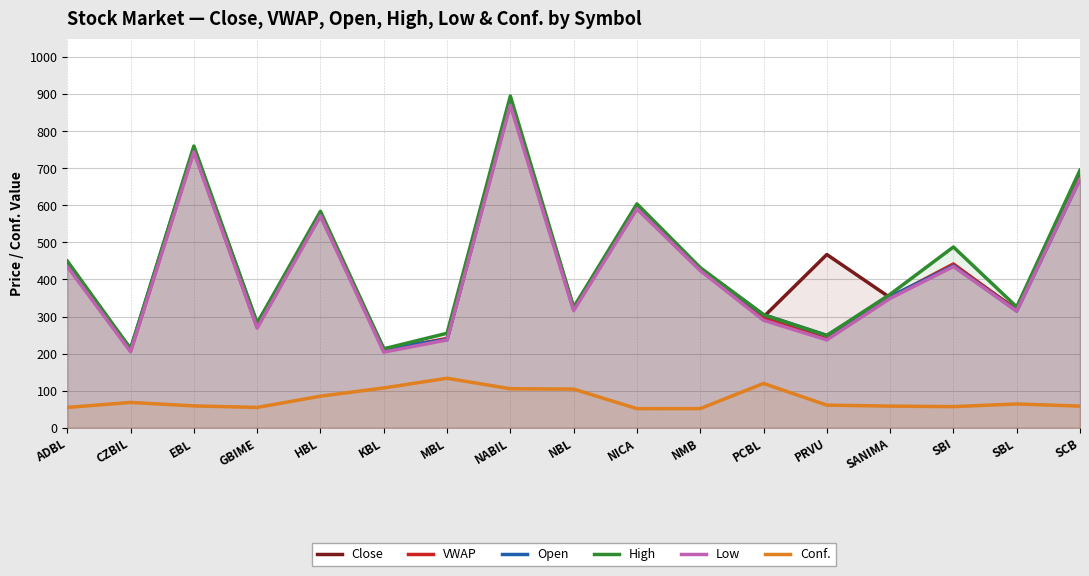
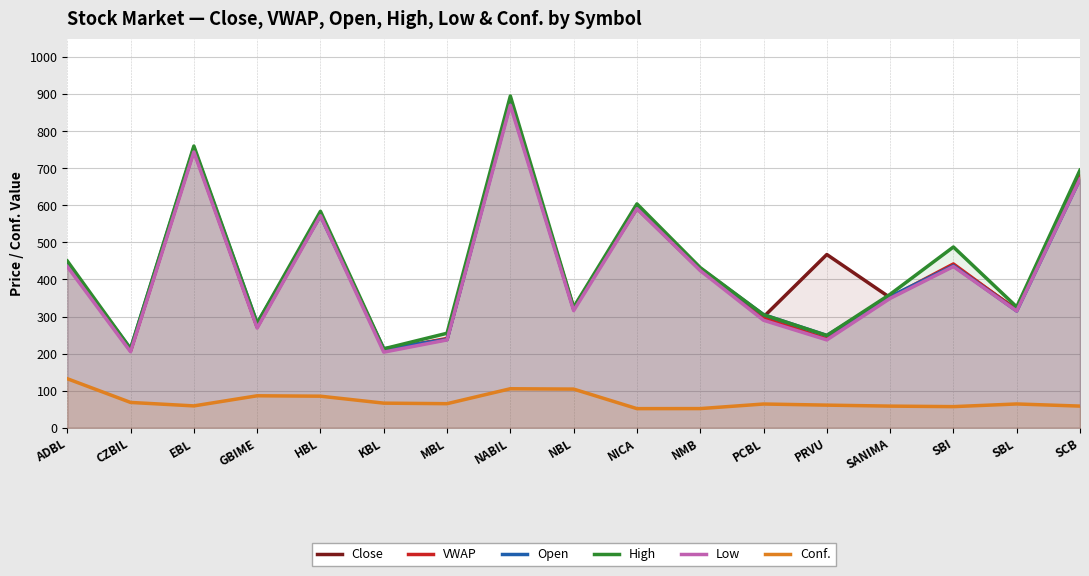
  {
    "Close": {
      "PRVU": 470
    },
    "VWAP": {
      "SCB": 680
    },
    "High": {
      "ADBL": 450,
      "MBL": 260,
      "NABIL": 900,
      "SBI": 490,
      "SBL": 330,
      "SCB": 700
    },
    "Low": {
      "PCBL": 290
    },
    "Conf.": {
-     "ADBL": 50,
+     "ADBL": 130,
      "CZBIL": 70,
      "EBL": 60,
-     "GBIME": 50,
+     "GBIME": 90,
      "HBL": 90,
-     "KBL": 110,
-     "MBL": 130,
+     "KBL": 70,
+     "MBL": 60,
      "NABIL": 110,
      "NBL": 100,
      "NICA": 50,
      "NMB": 50,
-     "PCBL": 120,
+     "PCBL": 60,
      "PRVU": 60,
      "SANIMA": 60,
      "SBI": 60,
      "SBL": 60,
      "SCB": 60
    }
  }
